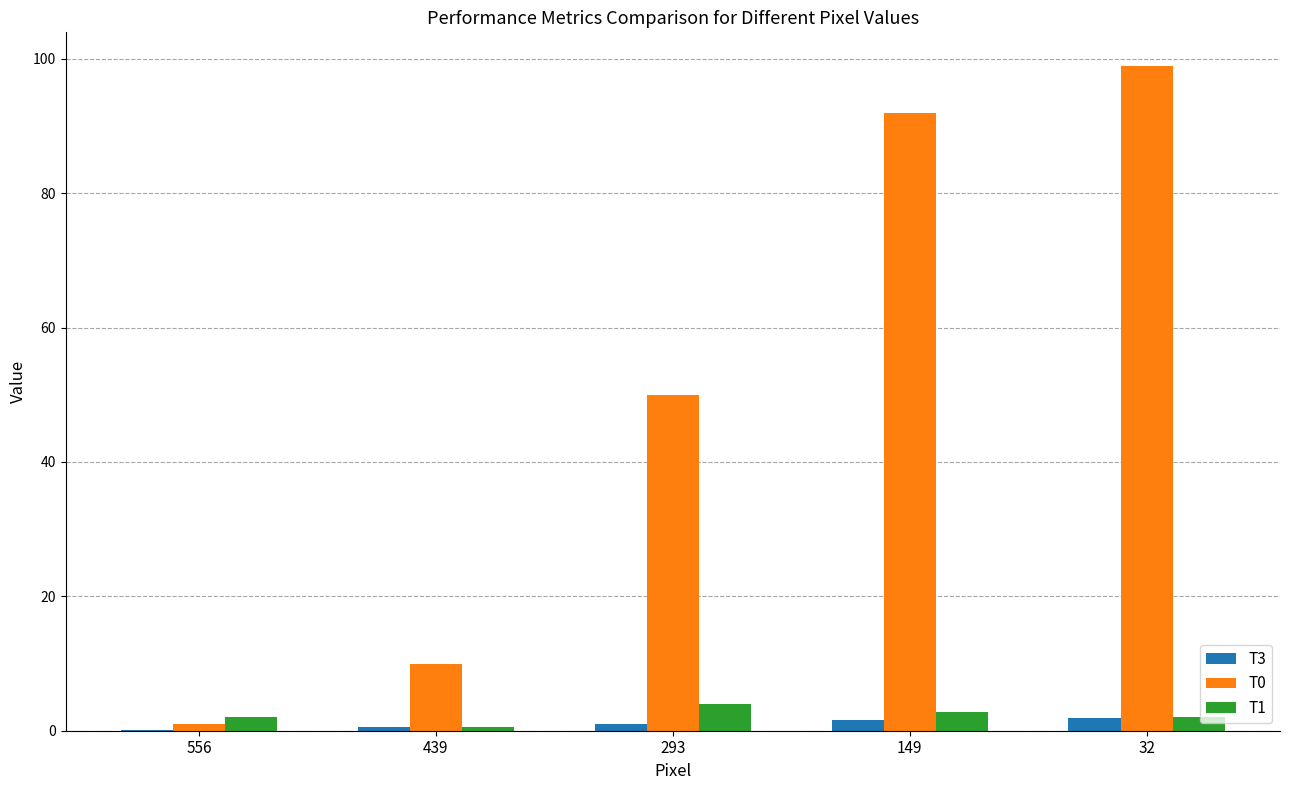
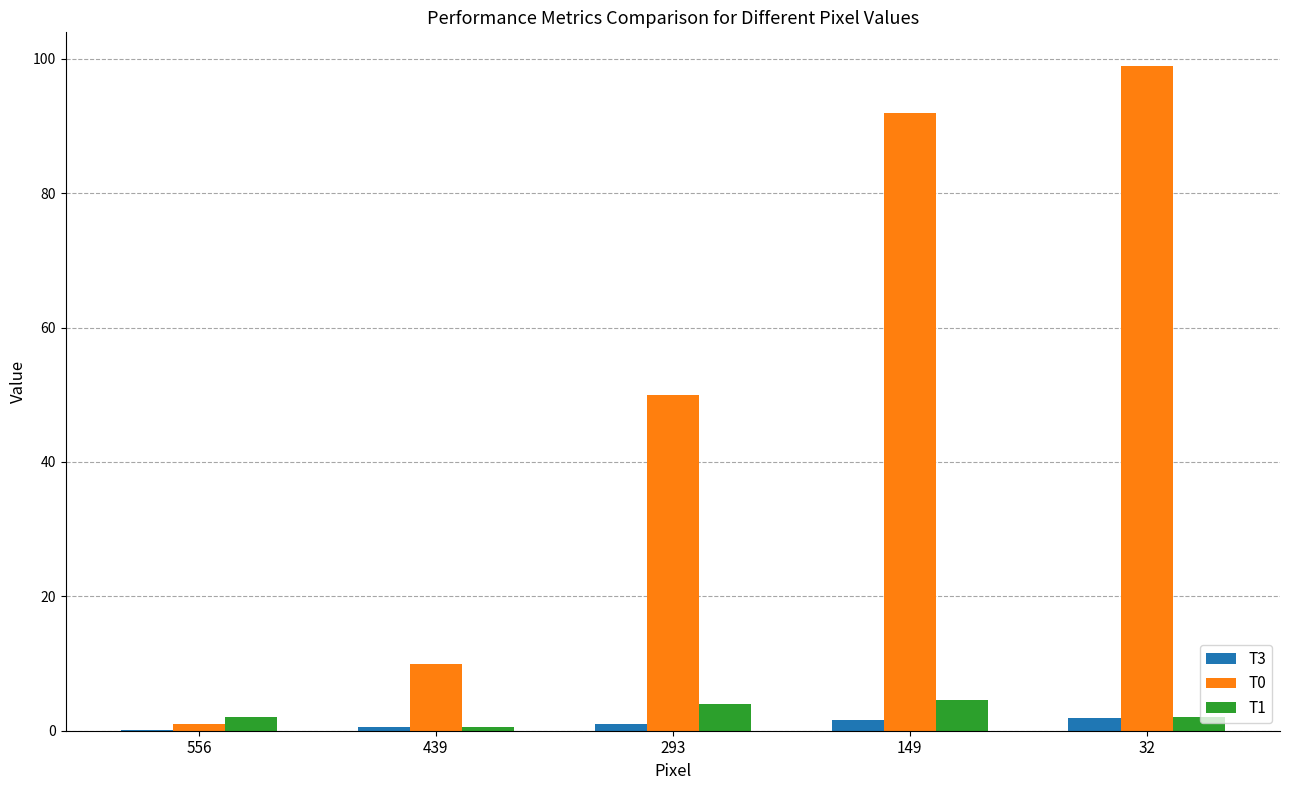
  {
    "T3": {
      "439": 1,
      "293": 1,
      "149": 2,
      "32": 2
    },
    "T0": {
      "556": 1,
      "439": 10,
      "293": 50,
      "149": 92,
      "32": 99
    },
    "T1": {
      "556": 2,
      "439": 1,
      "293": 4,
-     "149": 3,
+     "149": 4,
      "32": 2
    }
  }
